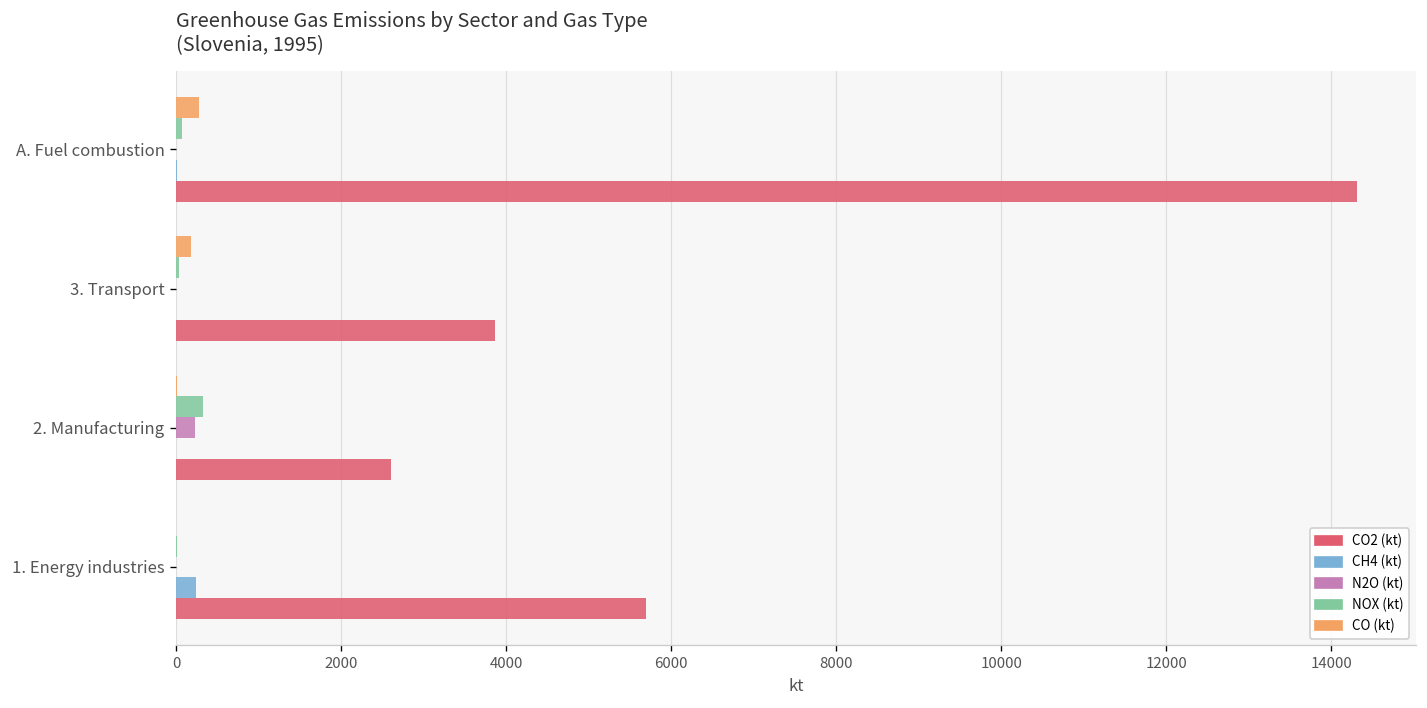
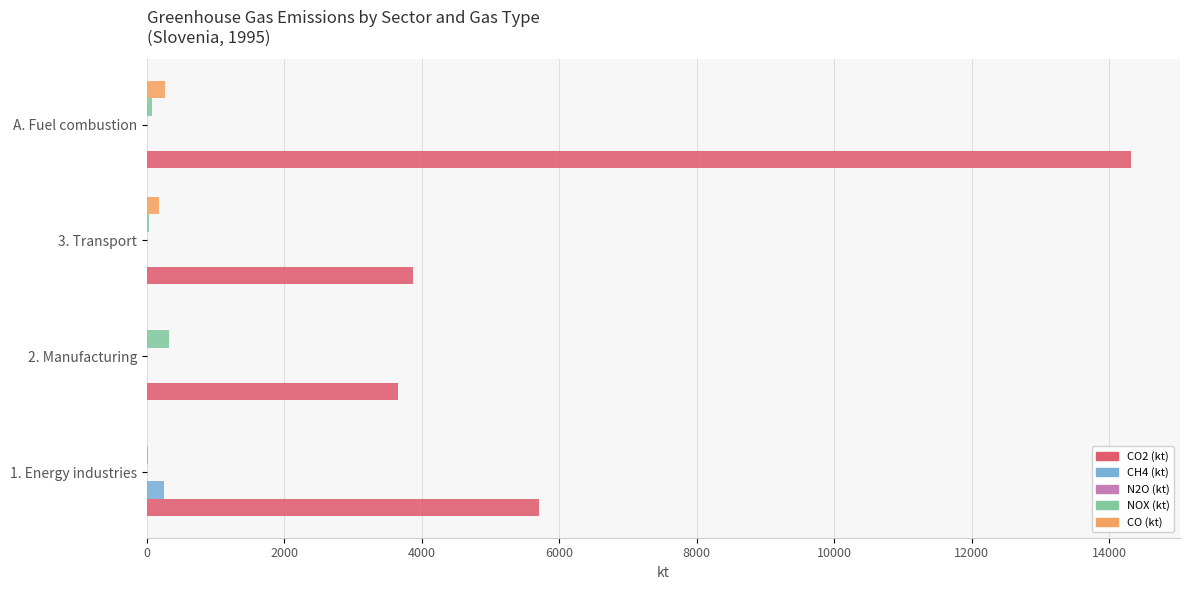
  {
    "CO2 (kt)": {
      "A. Fuel combustion": 14300,
      "3. Transport": 3900,
-     "2. Manufacturing": 2600,
+     "2. Manufacturing": 3700,
      "1. Energy industries": 5700
    },
    "CH4 (kt)": {
      "1. Energy industries": 200
    },
    "N2O (kt)": {
-     "2. Manufacturing": 200
+     "2. Manufacturing": 0
    },
    "NOX (kt)": {
      "A. Fuel combustion": 100,
      "3. Transport": 0,
      "2. Manufacturing": 300
    },
    "CO (kt)": {
      "A. Fuel combustion": 300,
      "3. Transport": 200
    }
  }
